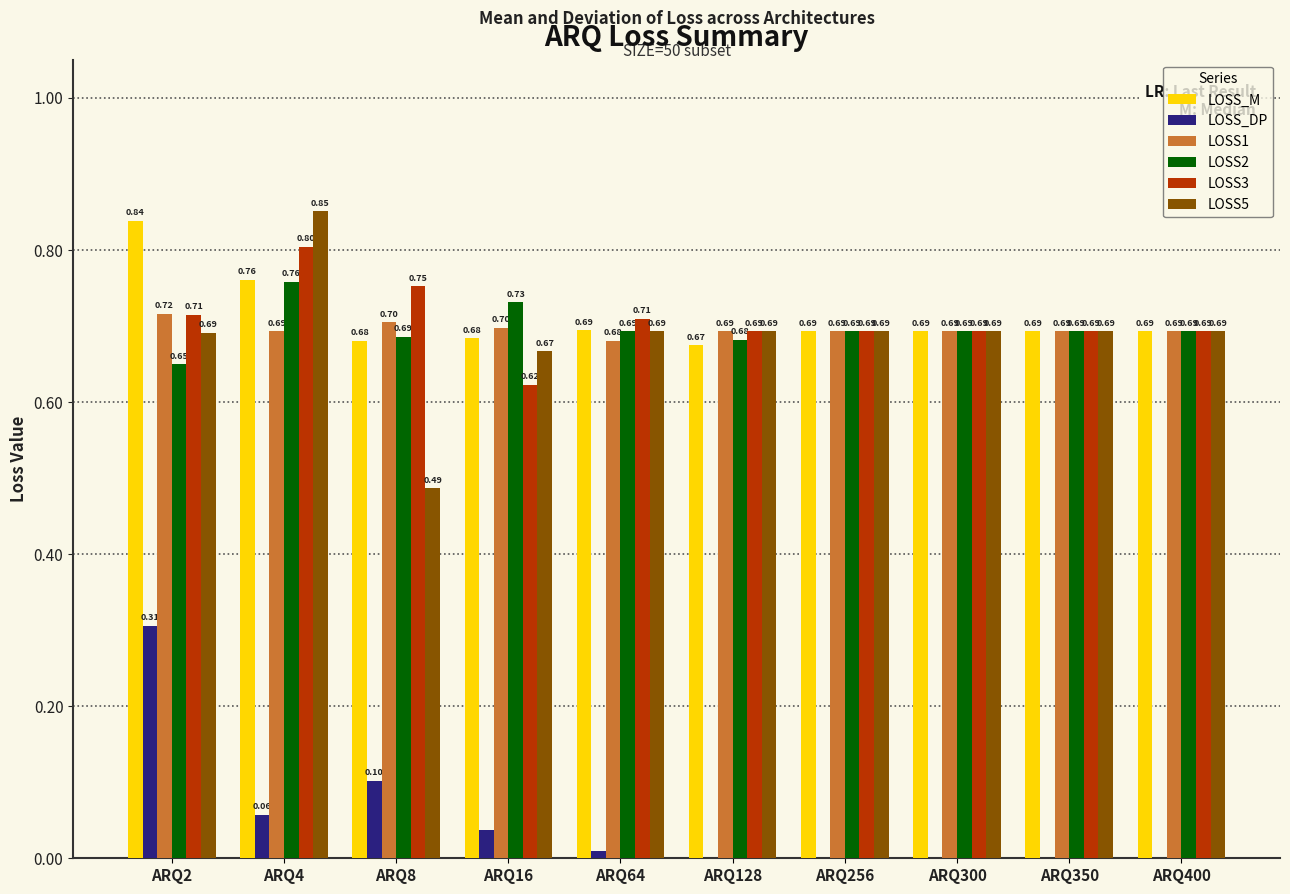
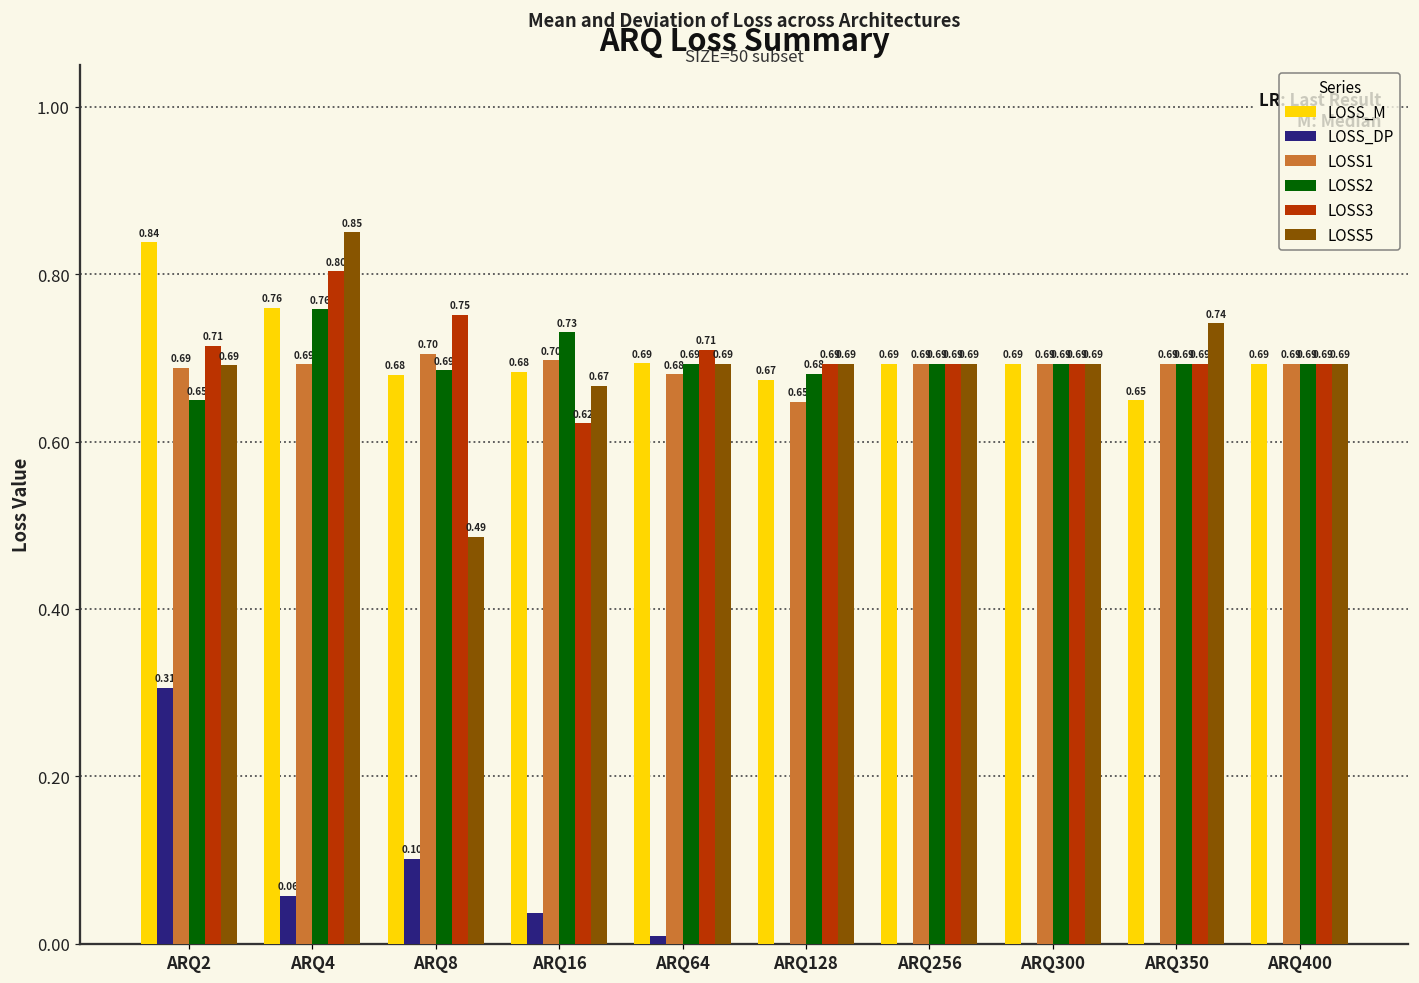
  {
    "LOSS_M": {
      "ARQ2": 0.84,
      "ARQ4": 0.76,
      "ARQ8": 0.68,
      "ARQ16": 0.68,
      "ARQ64": 0.69,
      "ARQ128": 0.67,
      "ARQ256": 0.69,
      "ARQ300": 0.69,
-     "ARQ350": 0.69,
+     "ARQ350": 0.65,
      "ARQ400": 0.69
    },
    "LOSS_DP": {
      "ARQ2": 0.31,
      "ARQ4": 0.06,
      "ARQ8": 0.10
    },
    "LOSS1": {
-     "ARQ2": 0.72,
+     "ARQ2": 0.69,
      "ARQ4": 0.69,
      "ARQ8": 0.70,
      "ARQ16": 0.70,
      "ARQ64": 0.68,
-     "ARQ128": 0.69
+     "ARQ128": 0.65
    },
    "LOSS2": {
      "ARQ2": 0.65,
      "ARQ4": 0.76,
      "ARQ8": 0.69,
      "ARQ16": 0.73,
      "ARQ64": 0.69,
      "ARQ128": 0.68
    },
    "LOSS3": {
      "ARQ2": 0.71,
      "ARQ4": 0.80,
      "ARQ8": 0.75,
      "ARQ16": 0.62,
      "ARQ64": 0.71
    },
    "LOSS5": {
      "ARQ2": 0.69,
      "ARQ4": 0.85,
      "ARQ8": 0.49,
      "ARQ16": 0.67,
      "ARQ64": 0.69,
-     "ARQ350": 0.69
+     "ARQ350": 0.74
    }
  }
